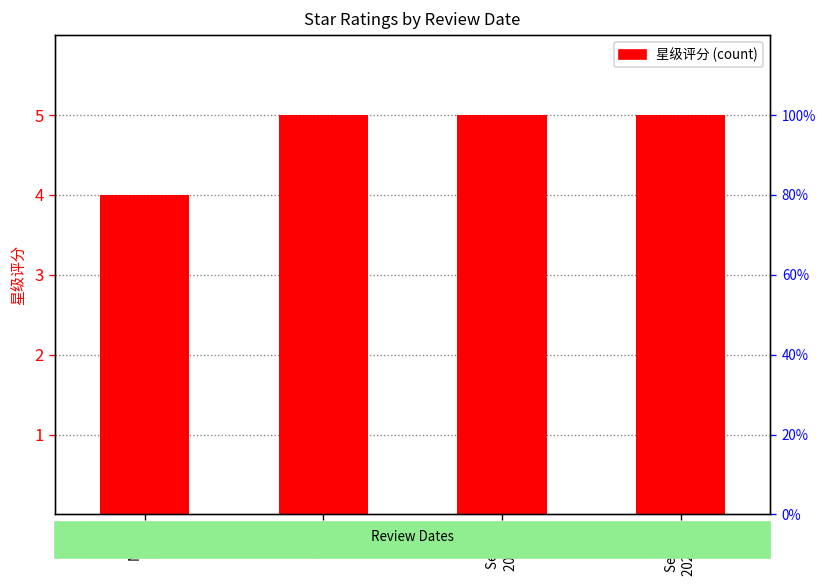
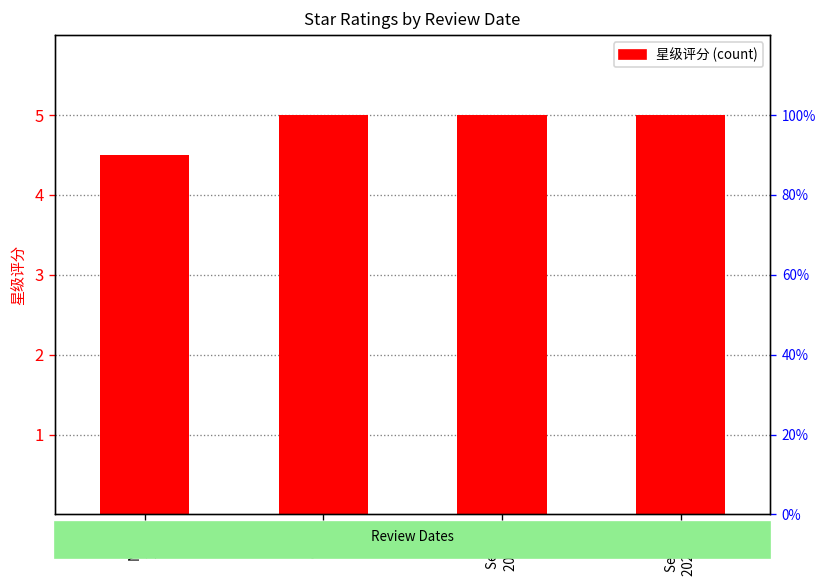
  {
-   "Nov 6 2024": 4.0,
+   "Nov 6 2024": 4.5,
    "Sep 24 2024 (j)": 5.0,
    "Sep 24 2024 (A)": 5.0
  }
